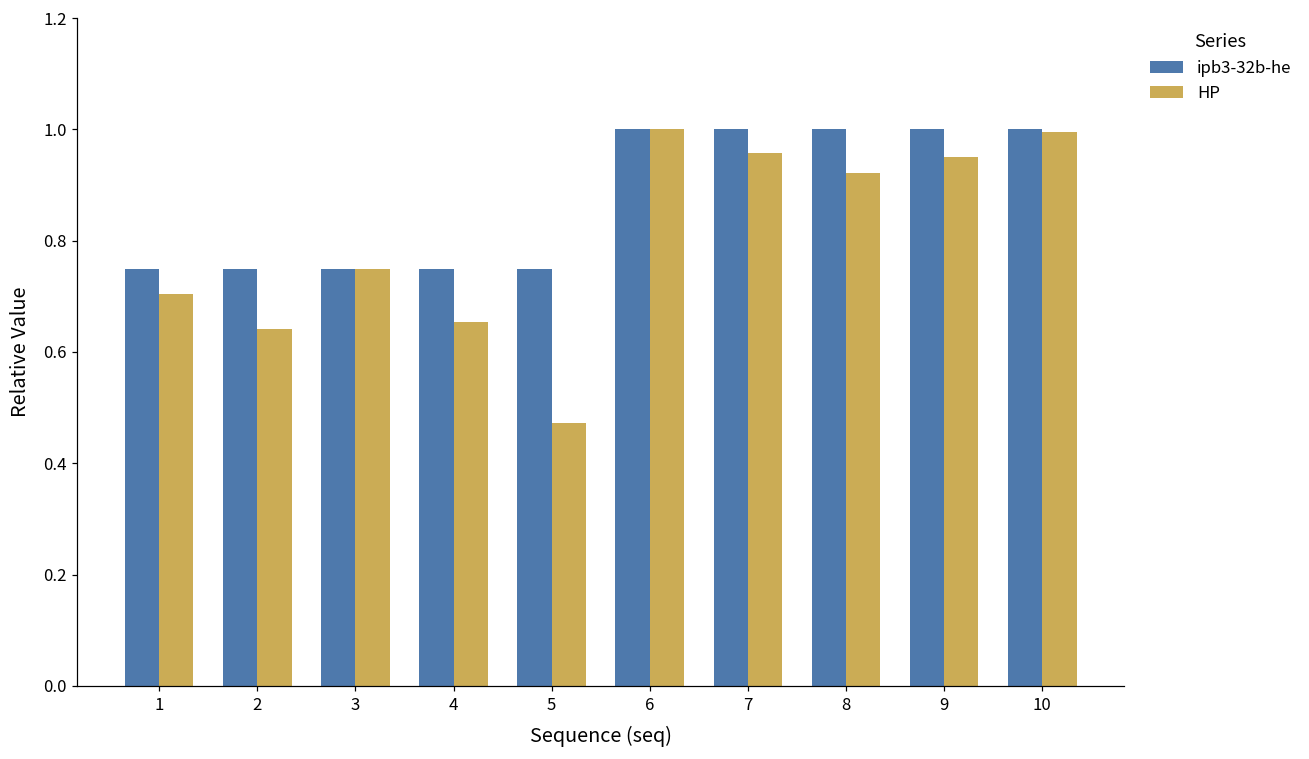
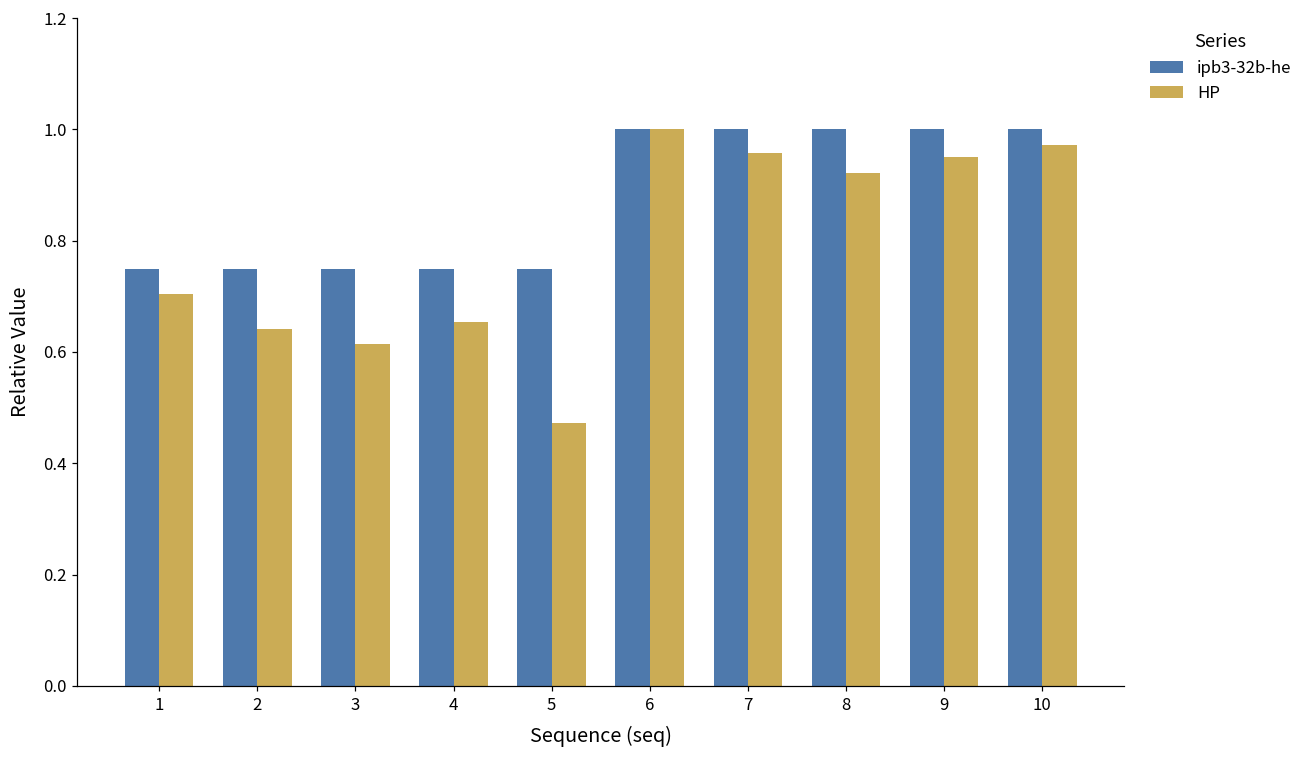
  {
    "ipb3-32b-he": {
      "1": 0.75,
      "2": 0.75,
      "3": 0.75,
      "4": 0.75,
      "5": 0.75,
      "6": 1.00,
      "7": 1.00,
      "8": 1.00,
      "9": 1.00,
      "10": 1.00
    },
    "HP": {
      "1": 0.70,
      "2": 0.64,
-     "3": 0.75,
+     "3": 0.62,
      "4": 0.65,
      "5": 0.47,
      "6": 1.00,
      "7": 0.96,
      "8": 0.92,
      "9": 0.95,
-     "10": 1.00
+     "10": 0.97
    }
  }
